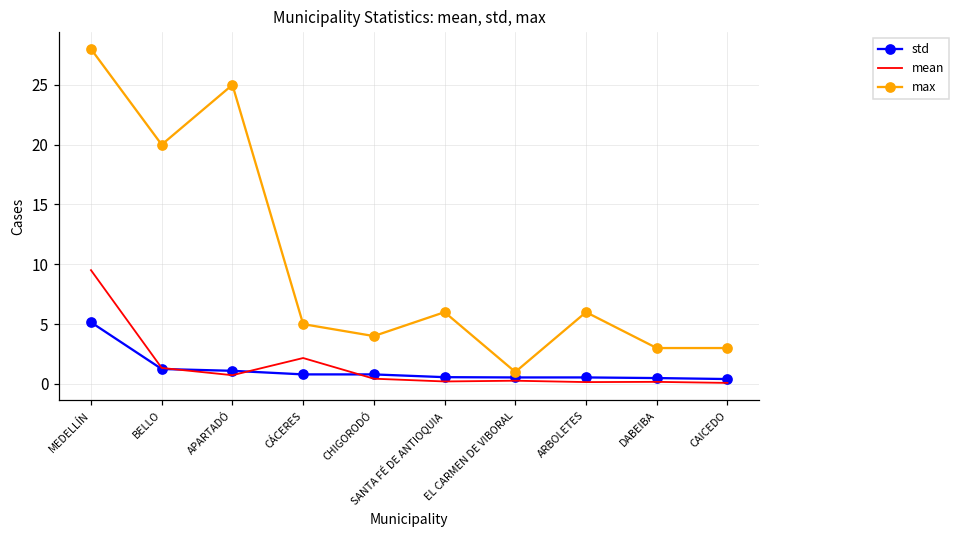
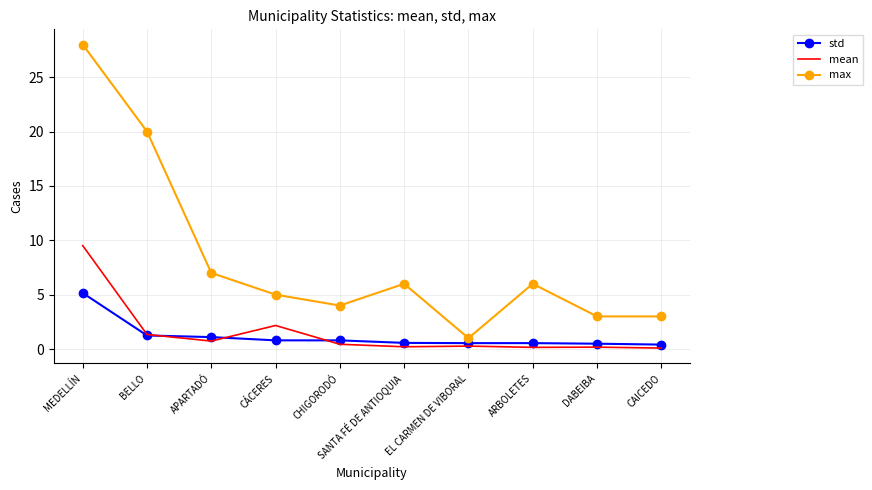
  {
    "std": {
      "MEDELLÍN": 5,
      "APARTADÓ": 1,
      "CÁCERES": 1,
      "CHIGORODÓ": 1,
      "SANTA FÉ DE ANTIOQUIA": 0.6,
      "EL CARMEN DE VIBORAL": 0.5,
      "ARBOLETES": 0.5,
      "DABEIBA": 0.5,
      "CAICEDO": 0.4
    },
    "mean": {
      "MEDELLÍN": 9.5,
      "APARTADÓ": 0.7,
      "CÁCERES": 2,
      "CHIGORODÓ": 0.4,
      "SANTA FÉ DE ANTIOQUIA": 0,
      "EL CARMEN DE VIBORAL": 0.3,
      "ARBOLETES": 0,
      "DABEIBA": 0,
      "CAICEDO": 0
    },
    "max": {
      "MEDELLÍN": 28,
      "BELLO": 20,
-     "APARTADÓ": 25,
+     "APARTADÓ": 7,
      "CÁCERES": 5,
      "CHIGORODÓ": 4,
      "SANTA FÉ DE ANTIOQUIA": 6,
      "EL CARMEN DE VIBORAL": 1,
      "ARBOLETES": 6,
      "DABEIBA": 3,
      "CAICEDO": 3
    }
  }
